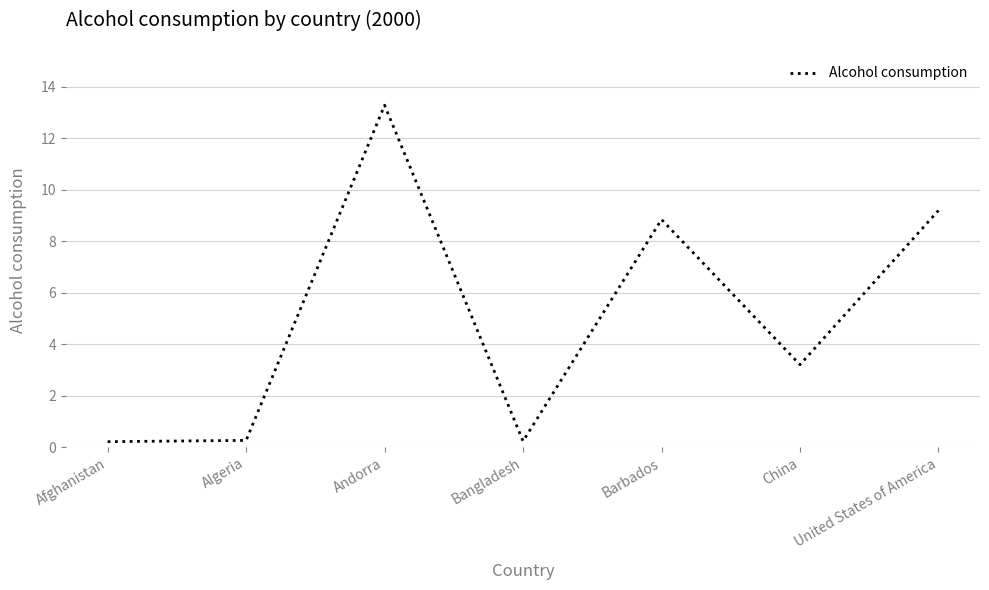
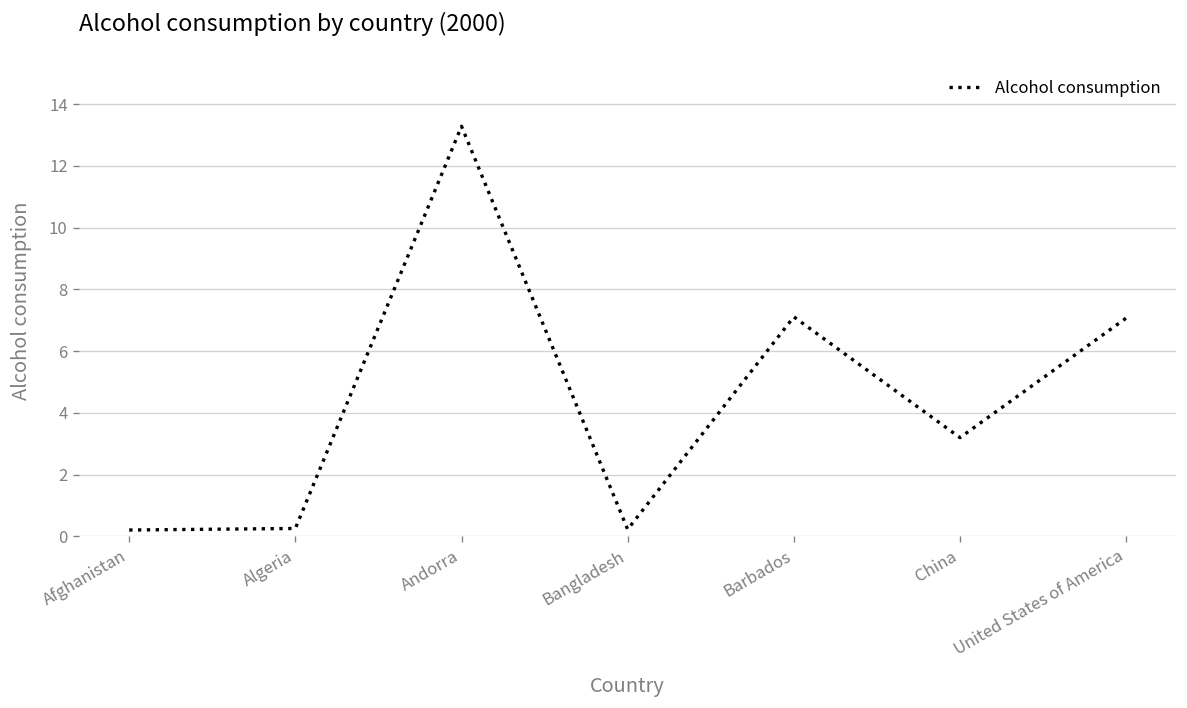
  {
    "Afghanistan": 0.2,
    "Algeria": 0.3,
    "Andorra": 13.3,
    "Bangladesh": 0.2,
-   "Barbados": 8.8,
+   "Barbados": 7.1,
    "China": 3.2,
-   "United States of America": 9.2
+   "United States of America": 7.1
  }
